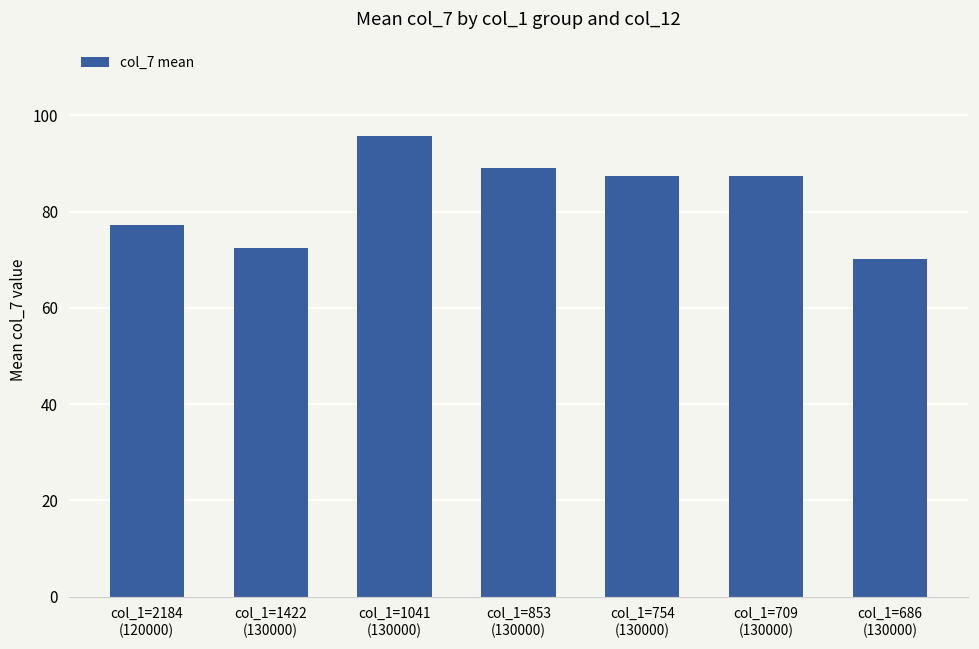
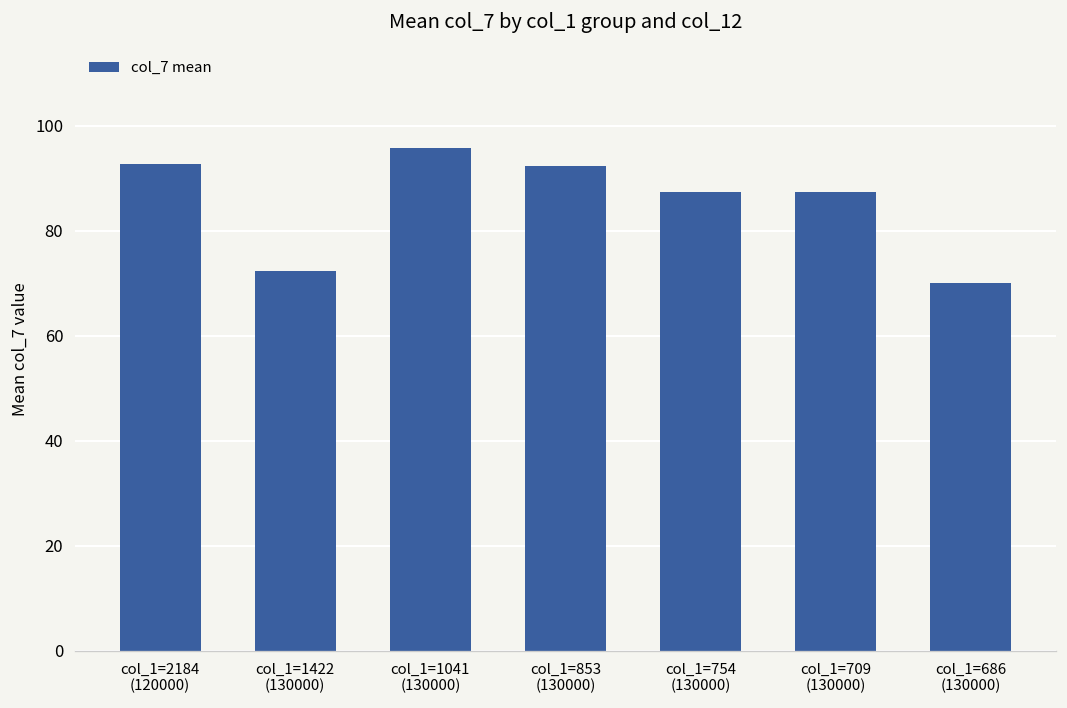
  {
-   "col_1=2184 (120000)": 77,
+   "col_1=2184 (120000)": 93,
    "col_1=1422 (130000)": 72,
    "col_1=1041 (130000)": 96,
-   "col_1=853 (130000)": 89,
+   "col_1=853 (130000)": 92,
    "col_1=754 (130000)": 87,
    "col_1=709 (130000)": 87,
    "col_1=686 (130000)": 70
  }
